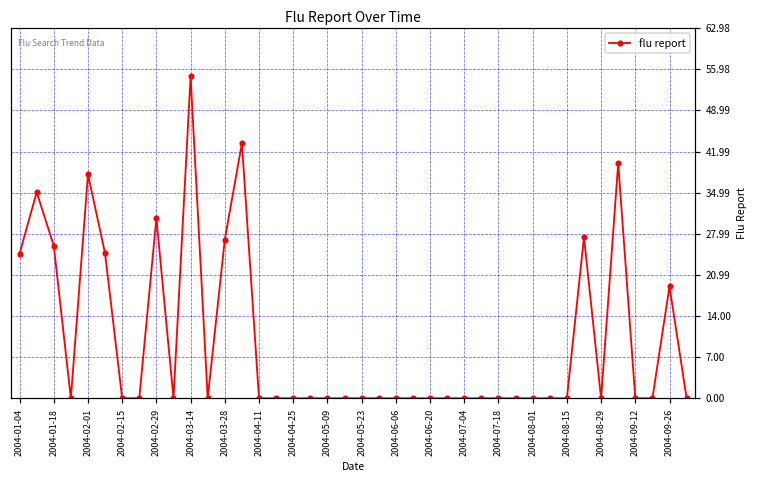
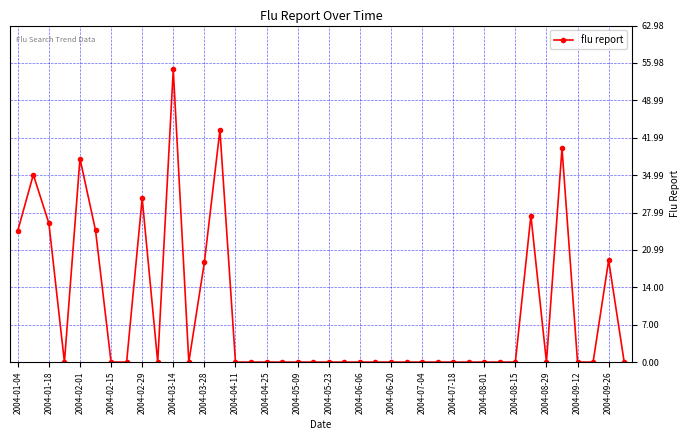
  {
    "2004-01-04": 25,
    "2004-01-18": 26,
    "2004-02-01": 38,
    "2004-02-15": 0,
    "2004-02-29": 31,
    "2004-03-14": 55,
-   "2004-03-28": 27,
+   "2004-03-28": 19,
    "2004-04-11": 0,
    "2004-04-25": 0,
    "2004-05-09": 0,
    "2004-05-23": 0,
    "2004-06-06": 0,
    "2004-06-20": 0,
    "2004-07-04": 0,
    "2004-07-18": 0,
    "2004-08-01": 0,
    "2004-08-15": 0,
    "2004-08-29": 0,
    "2004-09-12": 0,
    "2004-09-26": 19
  }
